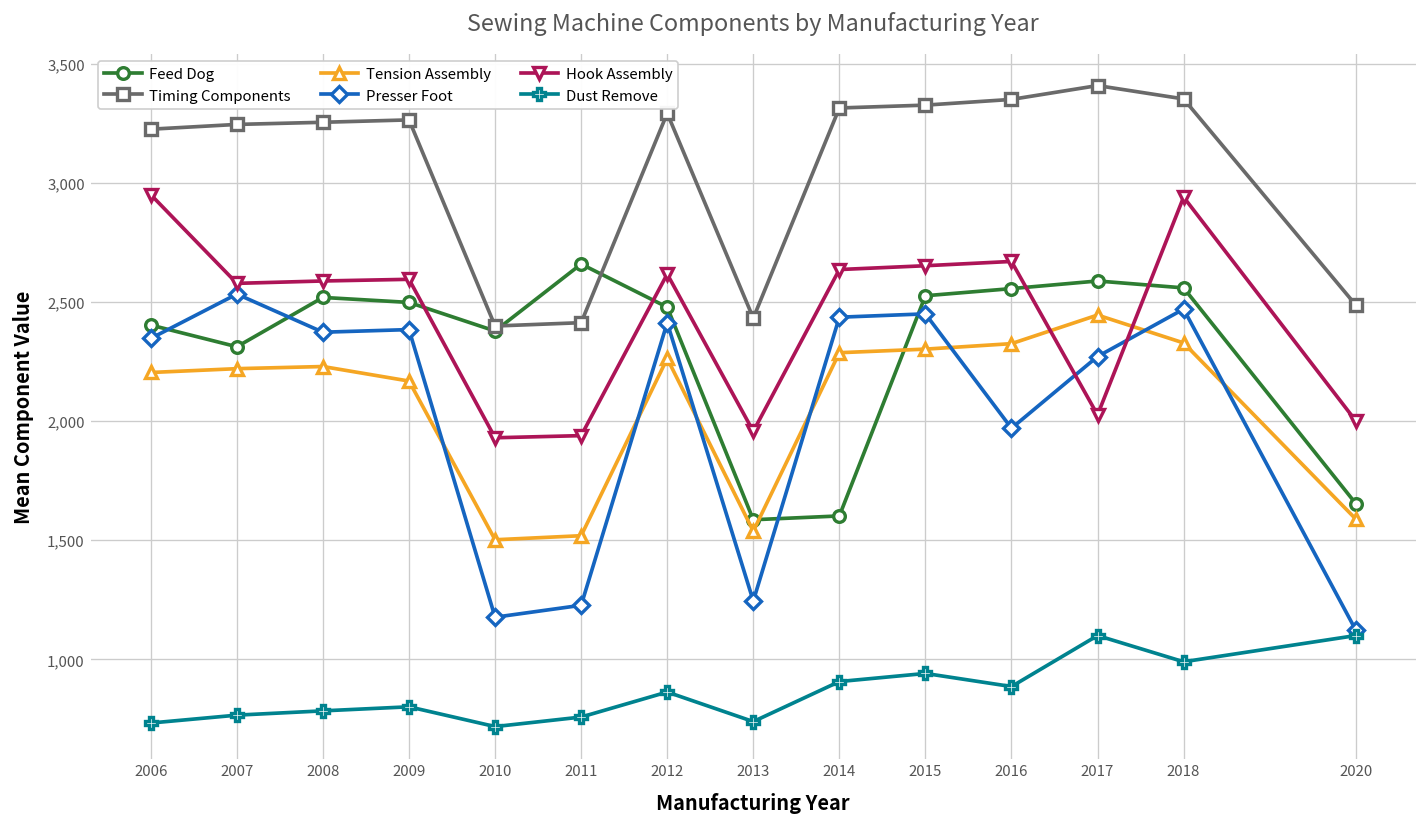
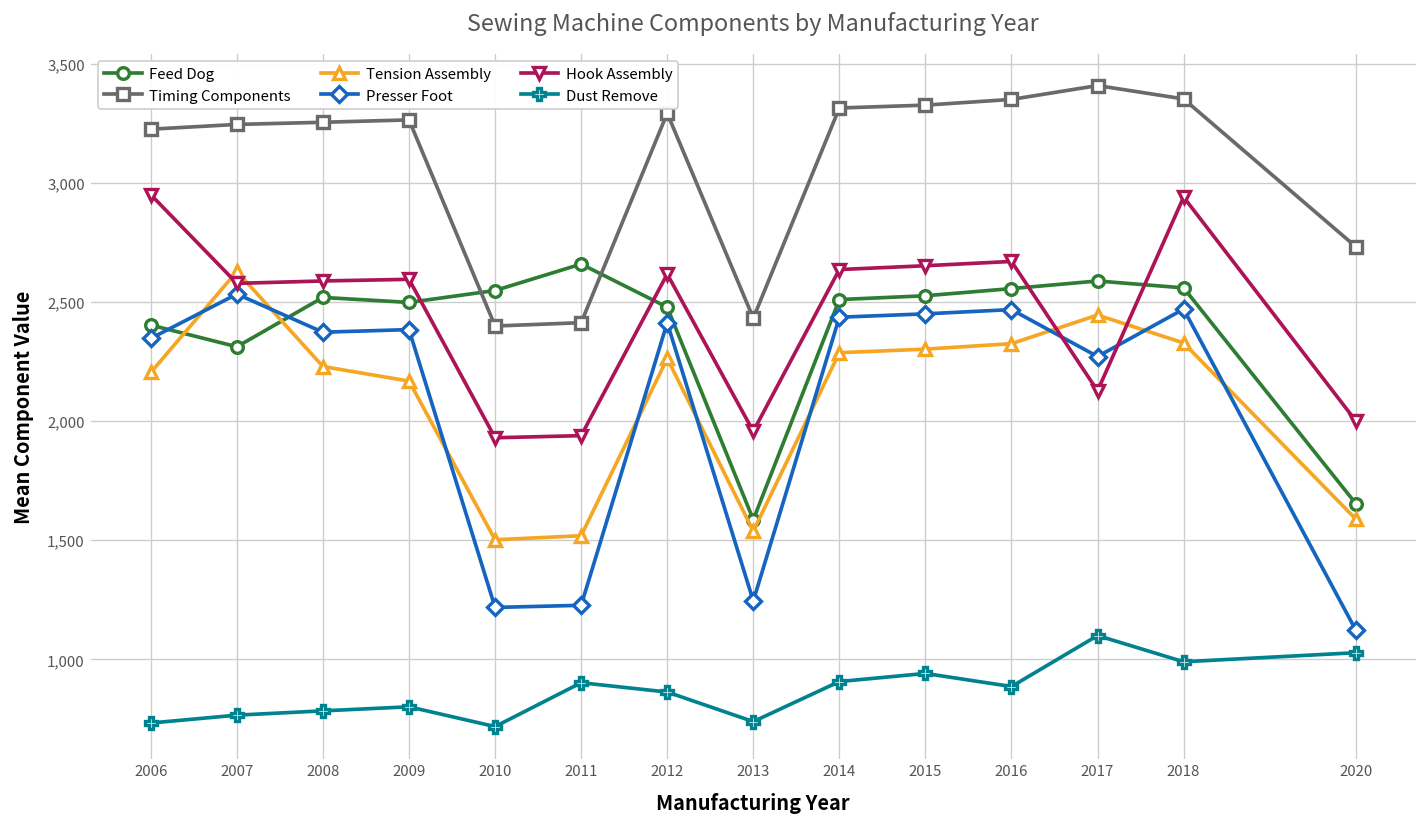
  {
    "Feed Dog": {
      "2006": "2,400",
      "2007": "2,310",
      "2008": "2,520",
      "2009": "2,500",
-     "2010": "2,380",
+     "2010": "2,550",
      "2011": "2,660",
      "2012": "2,480",
      "2013": "1,590",
-     "2014": "1,600",
+     "2014": "2,510",
      "2015": "2,530",
      "2016": "2,560",
      "2017": "2,590",
      "2018": "2,560",
      "2020": "1,650"
    },
    "Timing Components": {
      "2006": "3,230",
      "2007": "3,250",
      "2008": "3,250",
      "2009": "3,260",
      "2010": "2,400",
      "2011": "2,410",
      "2012": "3,290",
      "2013": "2,430",
      "2014": "3,310",
      "2015": "3,330",
      "2016": "3,350",
      "2017": "3,410",
      "2018": "3,350",
-     "2020": "2,490"
+     "2020": "2,730"
    },
    "Tension Assembly": {
      "2006": "2,200",
-     "2007": "2,220",
+     "2007": "2,630",
      "2008": "2,230",
      "2009": "2,170",
      "2010": "1,500",
      "2011": "1,520",
      "2012": "2,260",
      "2013": "1,540",
      "2014": "2,290",
      "2015": "2,300",
      "2016": "2,330",
      "2017": "2,450",
      "2018": "2,330",
      "2020": "1,590"
    },
    "Presser Foot": {
      "2006": "2,350",
      "2007": "2,530",
      "2008": "2,370",
      "2009": "2,380",
-     "2010": "1,180",
+     "2010": "1,220",
      "2011": "1,230",
      "2012": "2,410",
      "2013": "1,250",
      "2014": "2,440",
      "2015": "2,450",
-     "2016": "1,970",
+     "2016": "2,470",
      "2017": "2,270",
      "2018": "2,470",
      "2020": "1,120"
    },
    "Hook Assembly": {
      "2006": "2,950",
      "2007": "2,580",
      "2008": "2,590",
      "2009": "2,600",
      "2010": "1,930",
      "2011": "1,940",
      "2012": "2,620",
      "2013": "1,960",
      "2014": "2,640",
      "2015": "2,650",
      "2016": "2,670",
-     "2017": "2,030",
+     "2017": "2,130",
      "2018": "2,940",
      "2020": "2,000"
    },
    "Dust Remove": {
      "2006": "730",
      "2007": "770",
      "2008": "780",
      "2009": "800",
      "2010": "720",
-     "2011": "760",
+     "2011": "900",
      "2012": "860",
      "2013": "740",
      "2014": "910",
      "2015": "940",
      "2016": "890",
      "2017": "1,100",
      "2018": "990",
-     "2020": "1,100"
+     "2020": "1,030"
    }
  }
